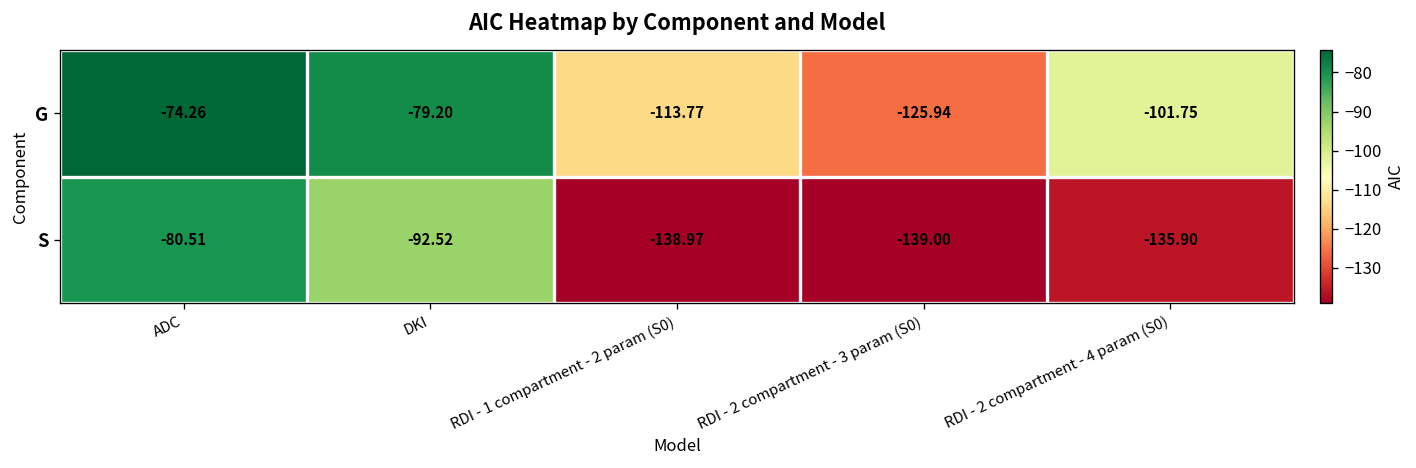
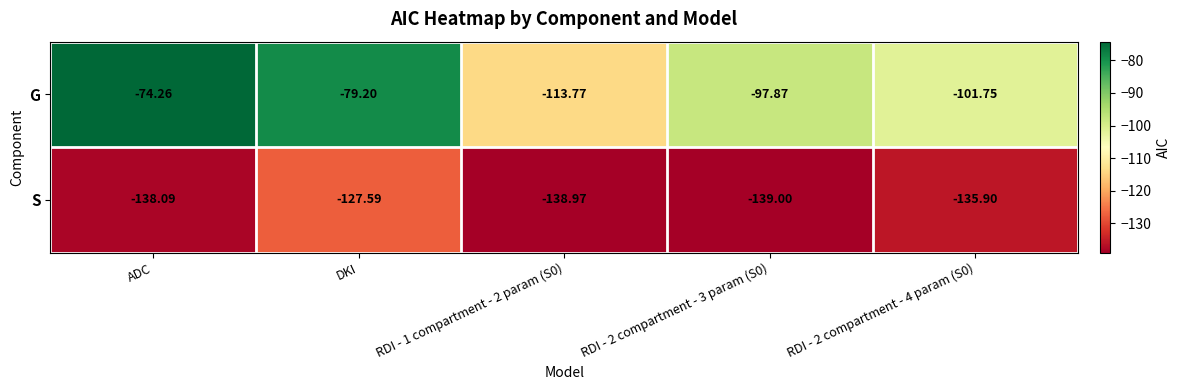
  {
    "G": {
      "ADC": -74.26,
      "DKI": -79.20,
      "RDI - 1 compartment - 2 param (S0)": -113.77,
-     "RDI - 2 compartment - 3 param (S0)": -125.94,
+     "RDI - 2 compartment - 3 param (S0)": -97.87,
      "RDI - 2 compartment - 4 param (S0)": -101.75
    },
    "S": {
-     "ADC": -80.51,
-     "DKI": -92.52,
+     "ADC": -138.09,
+     "DKI": -127.59,
      "RDI - 1 compartment - 2 param (S0)": -138.97,
      "RDI - 2 compartment - 3 param (S0)": -139.00,
      "RDI - 2 compartment - 4 param (S0)": -135.90
    }
  }
